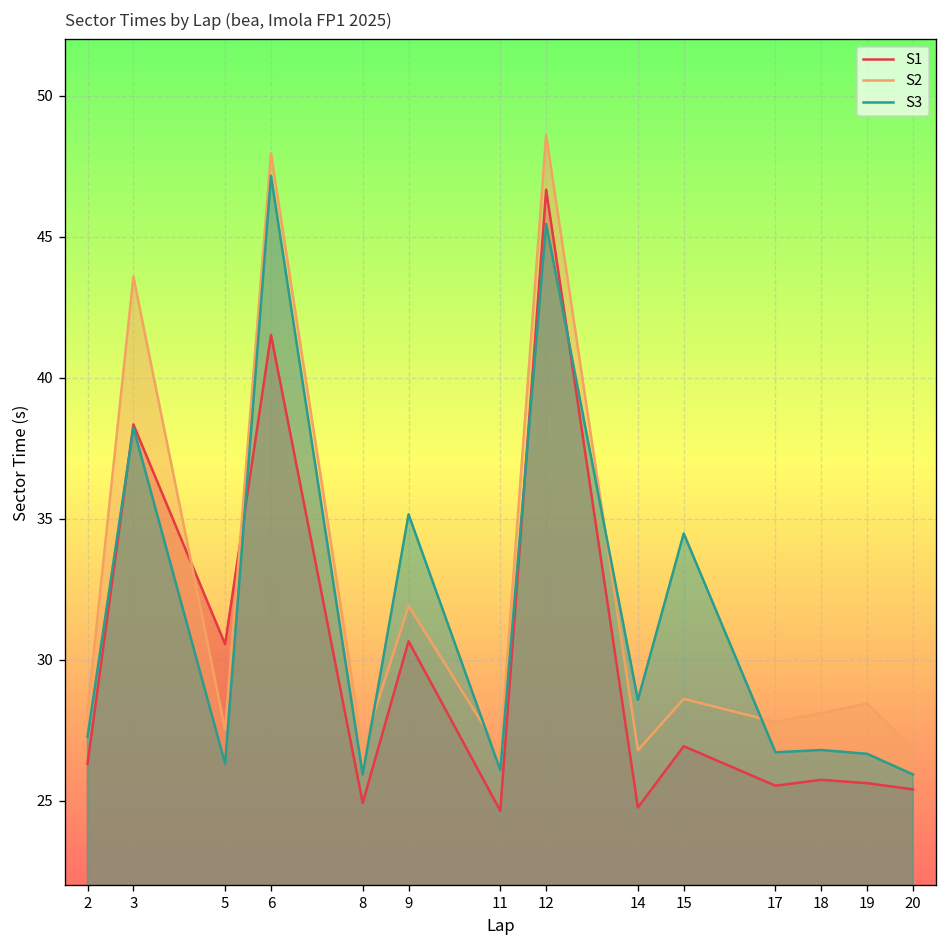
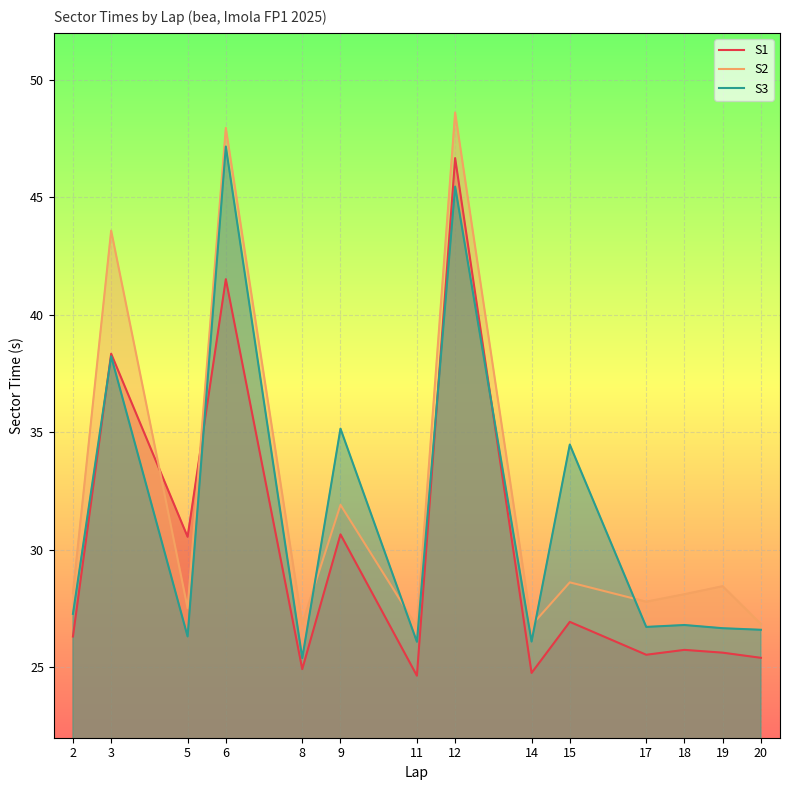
  {
    "S1": {
      "2": 26.3,
      "3": 38.3,
      "5": 30.6,
      "6": 41.5,
      "8": 24.9,
      "9": 30.7,
      "11": 24.6,
      "12": 46.7,
      "14": 24.8,
      "15": 26.9,
      "17": 25.5,
      "18": 25.7,
      "19": 25.6,
      "20": 25.4
    },
    "S2": {
      "2": 28.2,
      "3": 43.6,
      "5": 27.5,
      "6": 48.0,
      "8": 26.8,
      "9": 31.9,
      "11": 26.7,
      "12": 48.6,
      "14": 26.8,
      "15": 28.6,
      "17": 27.8,
      "18": 28.1,
      "19": 28.4,
      "20": 26.8
    },
    "S3": {
      "2": 27.3,
      "3": 38.2,
      "5": 26.3,
      "6": 47.2,
-     "8": 25.9,
+     "8": 25.4,
      "9": 35.2,
      "11": 26.1,
      "12": 45.5,
-     "14": 28.6,
+     "14": 26.1,
      "15": 34.5,
      "17": 26.7,
      "18": 26.8,
      "19": 26.7,
-     "20": 25.9
+     "20": 26.6
    }
  }
